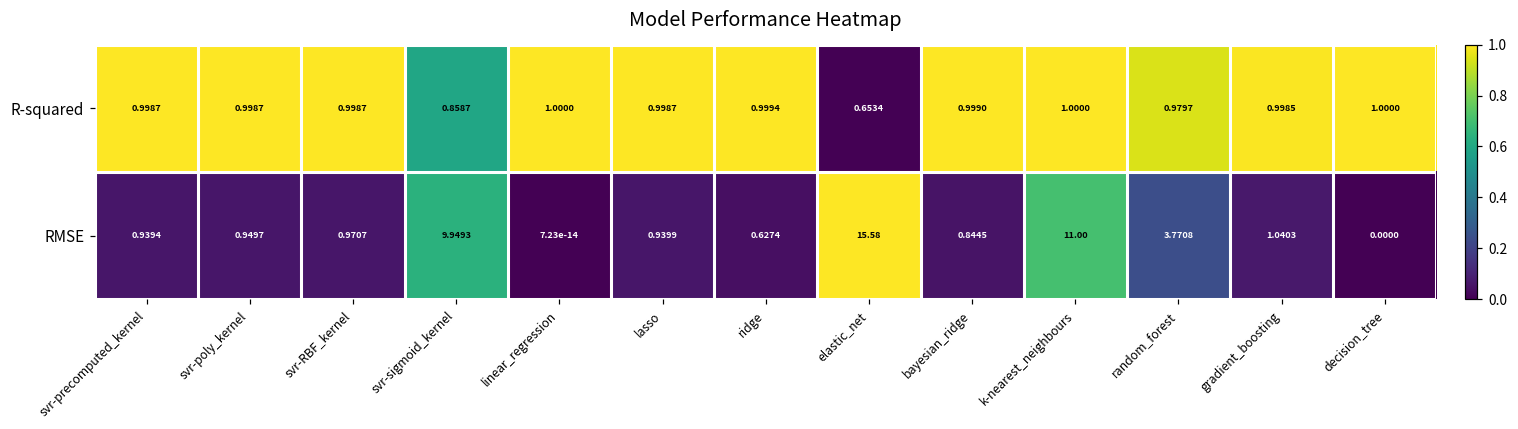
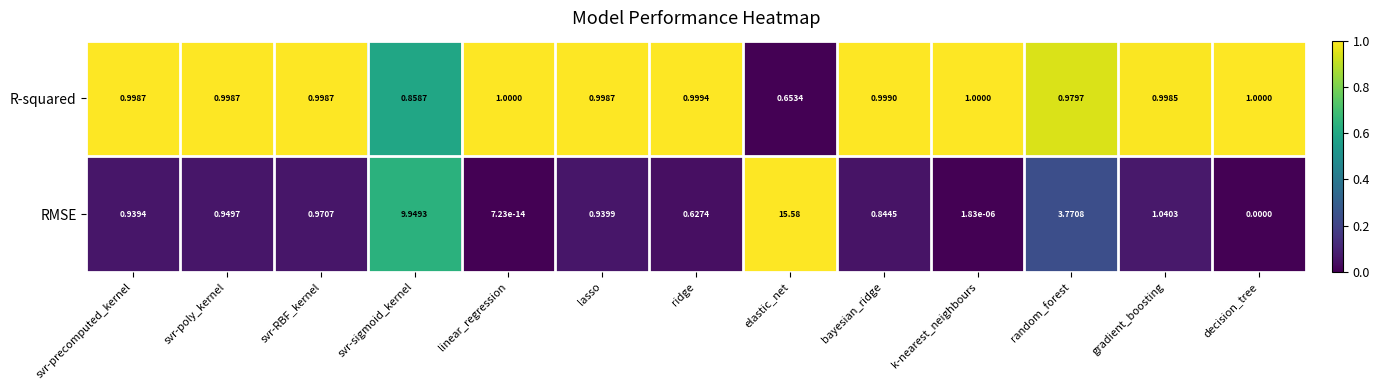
  {
    "R-squared": {
      "svr-precomputed_kernel": "0.9987",
      "svr-poly_kernel": "0.9987",
      "svr-RBF_kernel": "0.9987",
      "svr-sigmoid_kernel": "0.8587",
      "linear_regression": "1.0000",
      "lasso": "0.9987",
      "ridge": "0.9994",
      "elastic_net": "0.6534",
      "bayesian_ridge": "0.9990",
      "k-nearest_neighbours": "1.0000",
      "random_forest": "0.9797",
      "gradient_boosting": "0.9985",
      "decision_tree": "1.0000"
    },
    "RMSE": {
      "svr-precomputed_kernel": "0.9394",
      "svr-poly_kernel": "0.9497",
      "svr-RBF_kernel": "0.9707",
      "svr-sigmoid_kernel": "9.9493",
      "linear_regression": "7.23e-14",
      "lasso": "0.9399",
      "ridge": "0.6274",
      "elastic_net": "15.58",
      "bayesian_ridge": "0.8445",
-     "k-nearest_neighbours": "11.00",
+     "k-nearest_neighbours": "1.83e-06",
      "random_forest": "3.7708",
      "gradient_boosting": "1.0403",
      "decision_tree": "0.0000"
    }
  }
